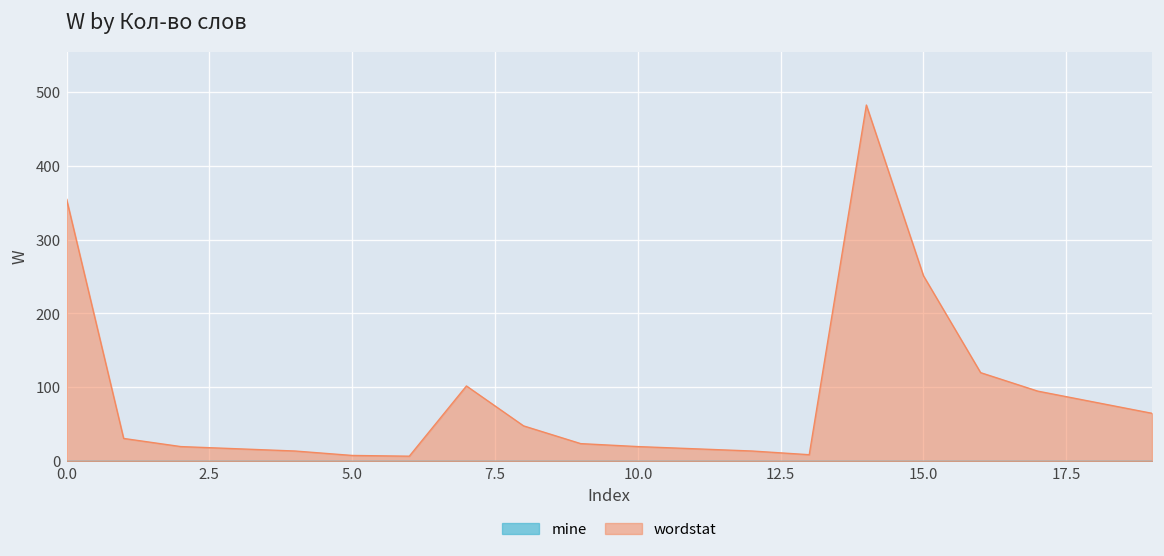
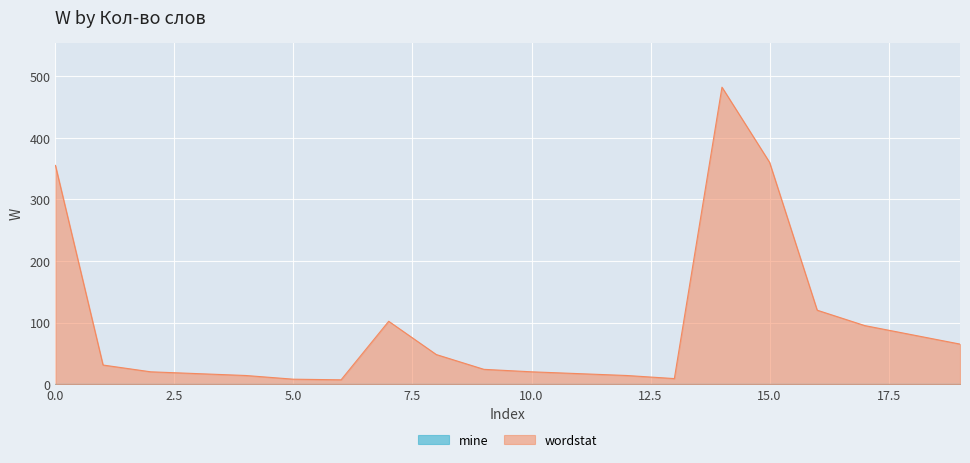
  {
    "mine": {
      "0.0": 0,
      "5.0": 0,
      "10.0": 0,
      "15.0": 0
    },
    "wordstat": {
      "0.0": 360,
      "5.0": 10,
      "10.0": 20,
-     "15.0": 250
+     "15.0": 360
    }
  }
